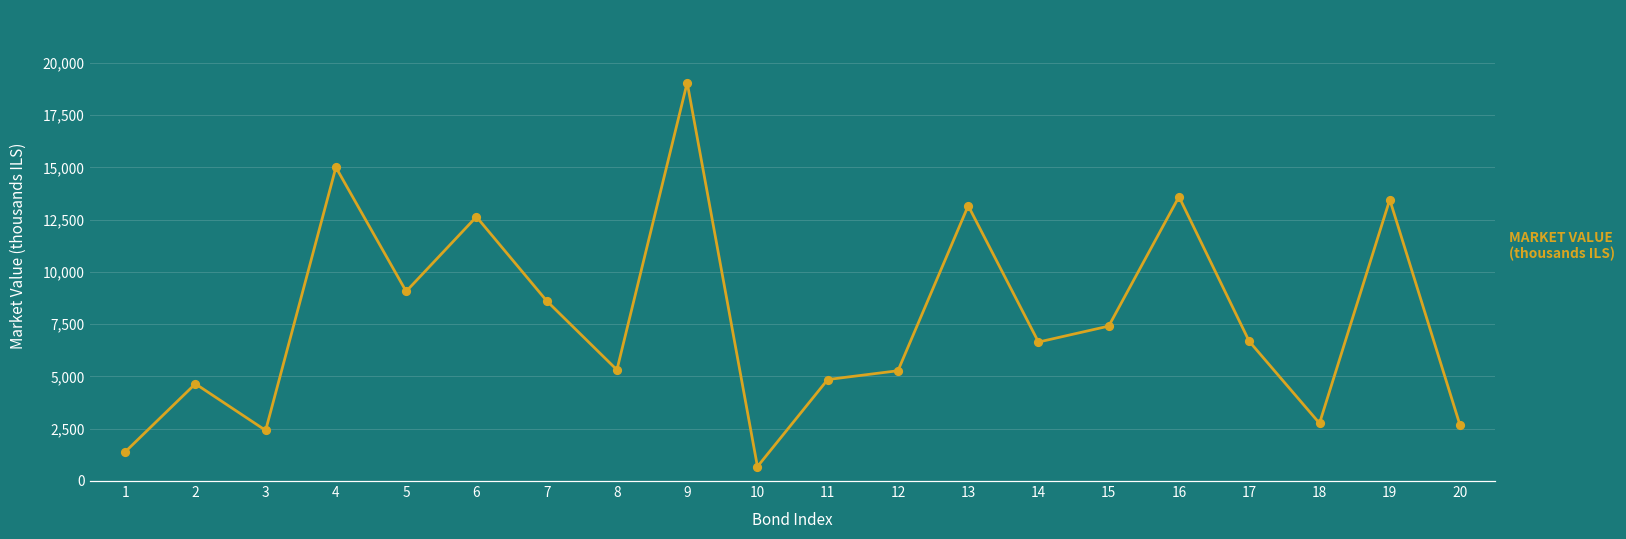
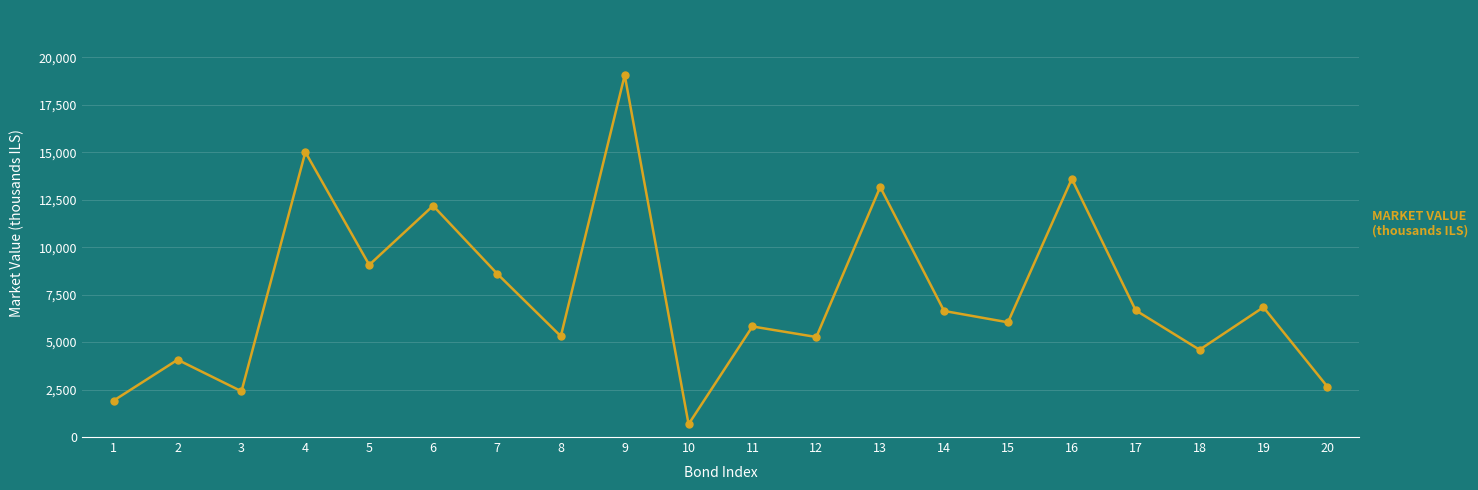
  {
-   "1": "1,400",
-   "2": "4,600",
+   "1": "1,900",
+   "2": "4,100",
    "3": "2,400",
    "4": "15,000",
    "5": "9,100",
-   "6": "12,600",
+   "6": "12,200",
    "7": "8,600",
    "8": "5,300",
    "9": "19,100",
    "10": "700",
-   "11": "4,800",
+   "11": "5,800",
    "12": "5,300",
    "13": "13,200",
    "14": "6,600",
-   "15": "7,400",
+   "15": "6,000",
    "16": "13,600",
    "17": "6,700",
-   "18": "2,800",
-   "19": "13,500",
+   "18": "4,600",
+   "19": "6,800",
    "20": "2,700"
  }
